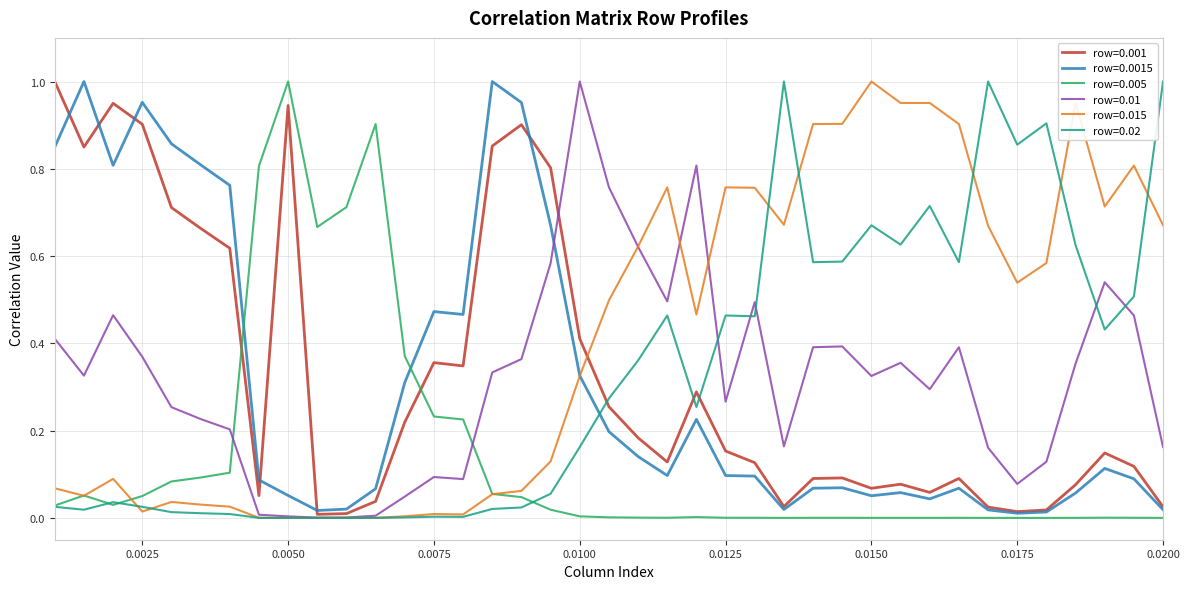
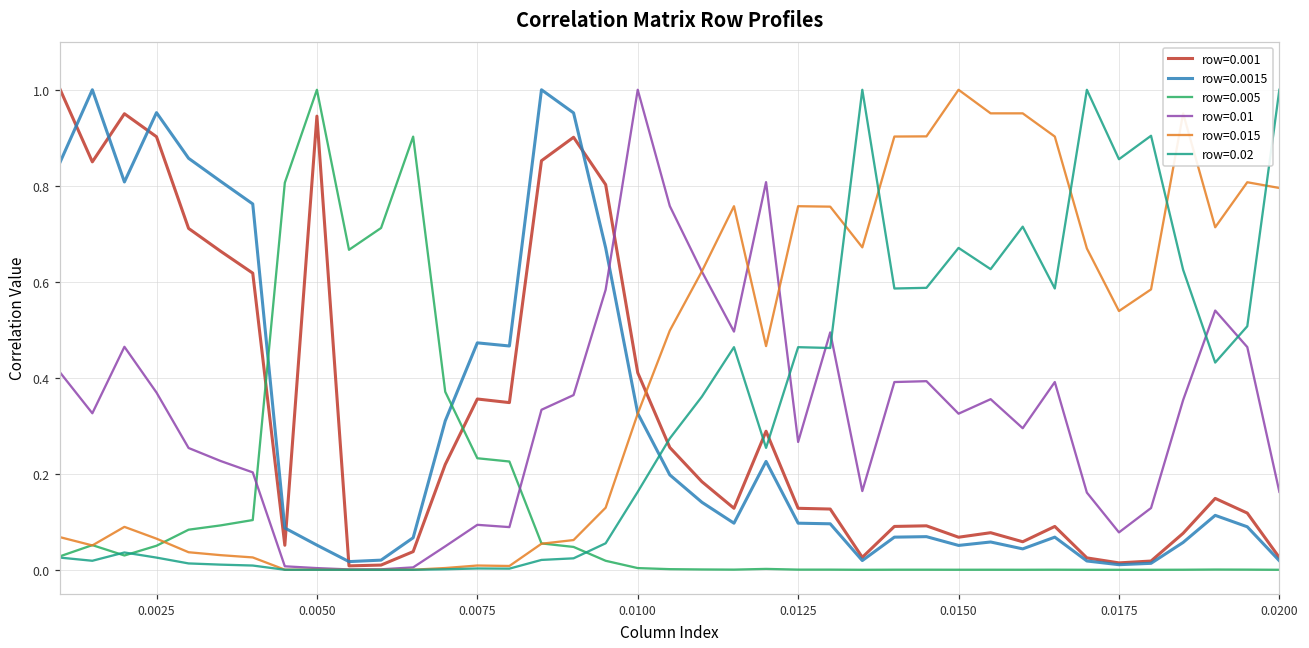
  {
    "row=0.001": {
      "0.0025": 0.90,
      "0.0050": 0.95,
      "0.0075": 0.36,
      "0.0100": 0.41,
-     "0.0125": 0.15,
+     "0.0125": 0.13,
      "0.0150": 0.07,
      "0.0200": 0.03
    },
    "row=0.0015": {
      "0.0025": 0.95,
      "0.0050": 0.05,
      "0.0075": 0.47,
      "0.0125": 0.10,
      "0.0150": 0.05,
      "0.0200": 0.02
    },
    "row=0.01": {
      "0.0025": 0.37,
      "0.0075": 0.09,
      "0.0100": 1.00,
      "0.0125": 0.27,
      "0.0150": 0.33,
      "0.0175": 0.08,
      "0.0200": 0.16
    },
    "row=0.015": {
-     "0.0025": 0.01,
+     "0.0025": 0.06,
      "0.0075": 0.01,
      "0.0125": 0.76,
      "0.0150": 1.00,
      "0.0175": 0.54,
-     "0.0200": 0.67
+     "0.0200": 0.80
    }
  }
